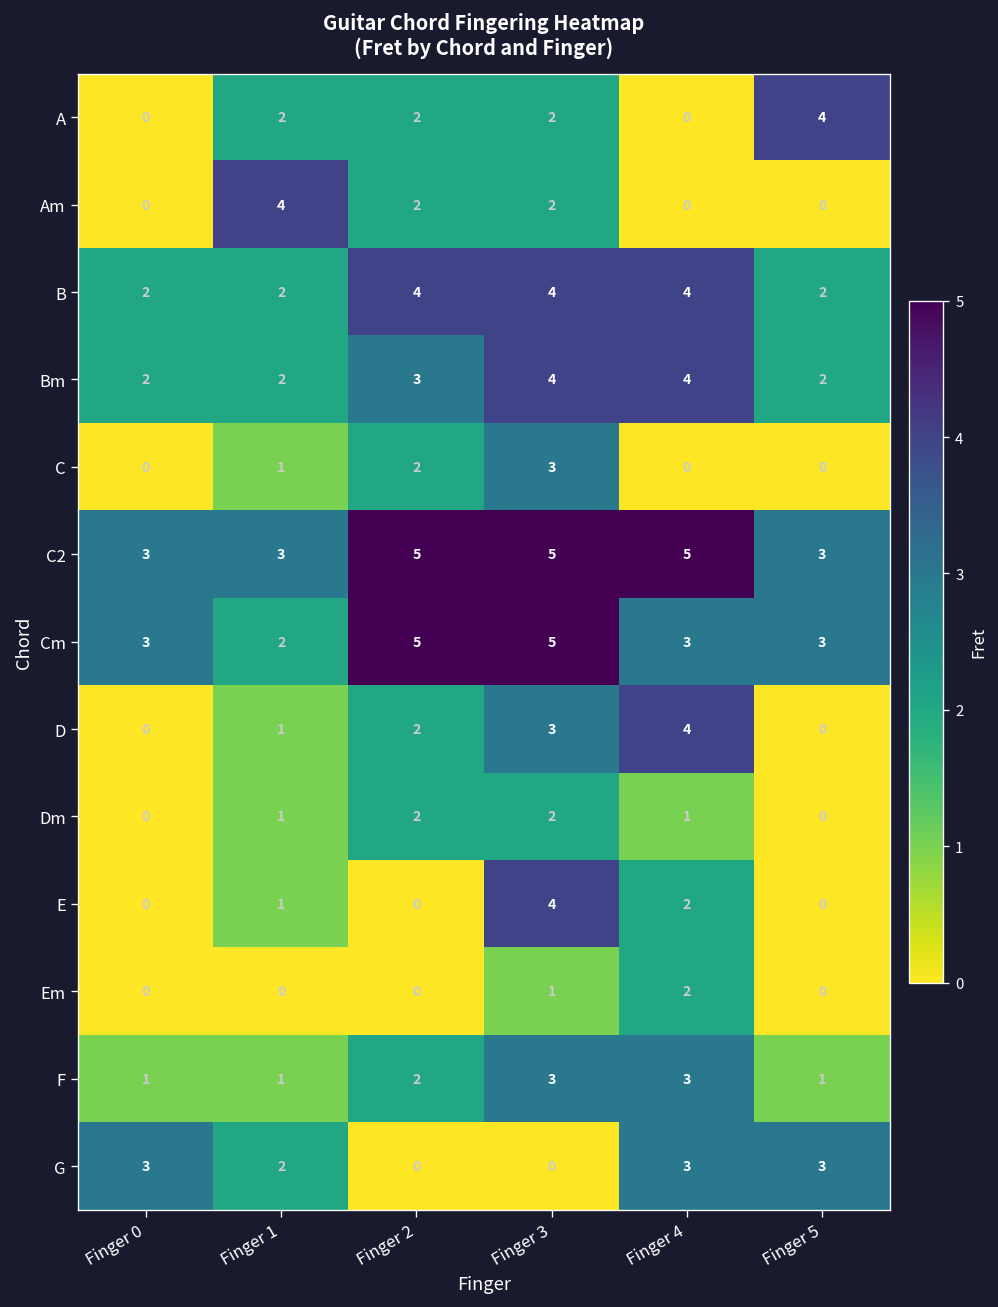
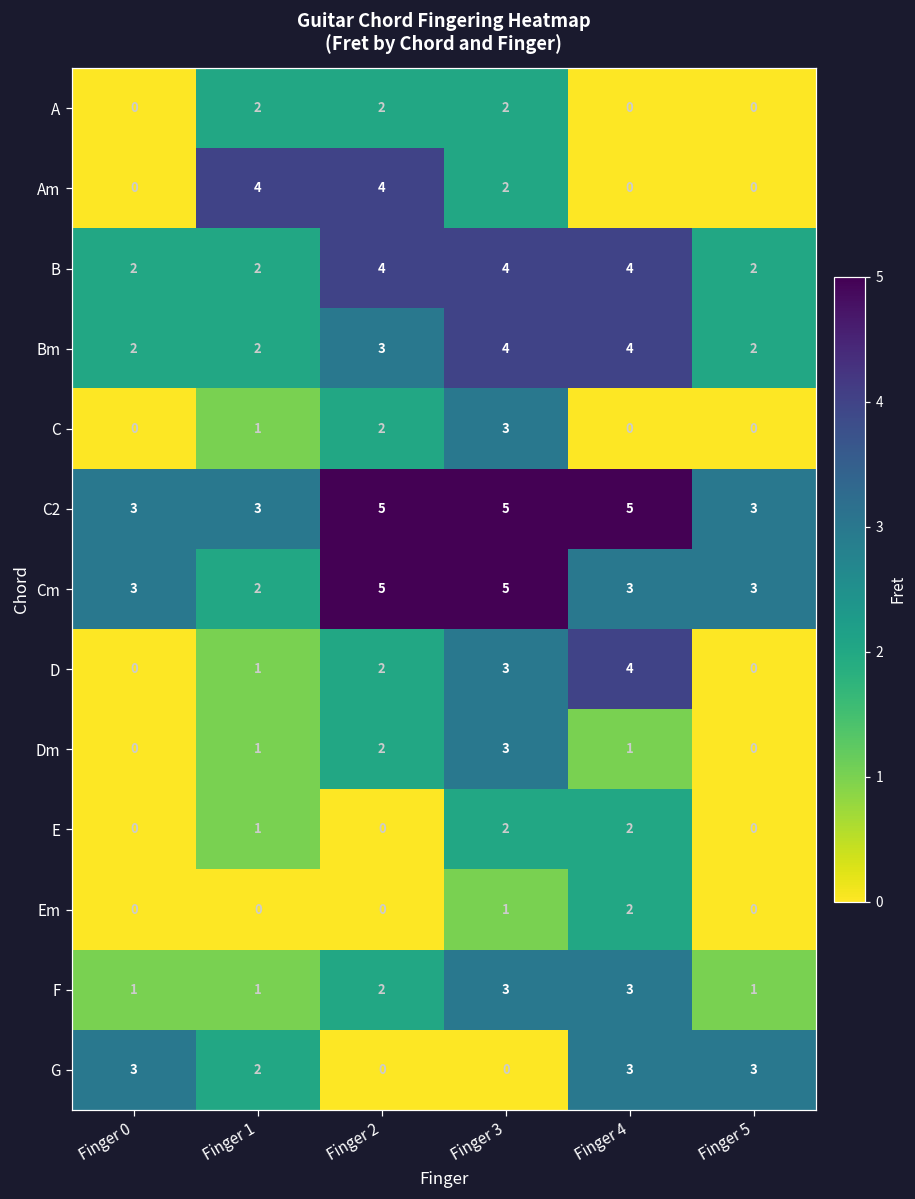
  {
    "A": {
      "Finger 0": 0,
      "Finger 1": 2,
      "Finger 2": 2,
      "Finger 3": 2,
      "Finger 4": 0,
-     "Finger 5": 4
+     "Finger 5": 0
    },
    "Am": {
      "Finger 0": 0,
      "Finger 1": 4,
-     "Finger 2": 2,
+     "Finger 2": 4,
      "Finger 3": 2,
      "Finger 4": 0,
      "Finger 5": 0
    },
    "B": {
      "Finger 0": 2,
      "Finger 1": 2,
      "Finger 2": 4,
      "Finger 3": 4,
      "Finger 4": 4,
      "Finger 5": 2
    },
    "Bm": {
      "Finger 0": 2,
      "Finger 1": 2,
      "Finger 2": 3,
      "Finger 3": 4,
      "Finger 4": 4,
      "Finger 5": 2
    },
    "C": {
      "Finger 0": 0,
      "Finger 1": 1,
      "Finger 2": 2,
      "Finger 3": 3,
      "Finger 4": 0,
      "Finger 5": 0
    },
    "C2": {
      "Finger 0": 3,
      "Finger 1": 3,
      "Finger 2": 5,
      "Finger 3": 5,
      "Finger 4": 5,
      "Finger 5": 3
    },
    "Cm": {
      "Finger 0": 3,
      "Finger 1": 2,
      "Finger 2": 5,
      "Finger 3": 5,
      "Finger 4": 3,
      "Finger 5": 3
    },
    "D": {
      "Finger 0": 0,
      "Finger 1": 1,
      "Finger 2": 2,
      "Finger 3": 3,
      "Finger 4": 4,
      "Finger 5": 0
    },
    "Dm": {
      "Finger 0": 0,
      "Finger 1": 1,
      "Finger 2": 2,
-     "Finger 3": 2,
+     "Finger 3": 3,
      "Finger 4": 1,
      "Finger 5": 0
    },
    "E": {
      "Finger 0": 0,
      "Finger 1": 1,
      "Finger 2": 0,
-     "Finger 3": 4,
+     "Finger 3": 2,
      "Finger 4": 2,
      "Finger 5": 0
    },
    "Em": {
      "Finger 0": 0,
      "Finger 1": 0,
      "Finger 2": 0,
      "Finger 3": 1,
      "Finger 4": 2,
      "Finger 5": 0
    },
    "F": {
      "Finger 0": 1,
      "Finger 1": 1,
      "Finger 2": 2,
      "Finger 3": 3,
      "Finger 4": 3,
      "Finger 5": 1
    },
    "G": {
      "Finger 0": 3,
      "Finger 1": 2,
      "Finger 2": 0,
      "Finger 3": 0,
      "Finger 4": 3,
      "Finger 5": 3
    }
  }
